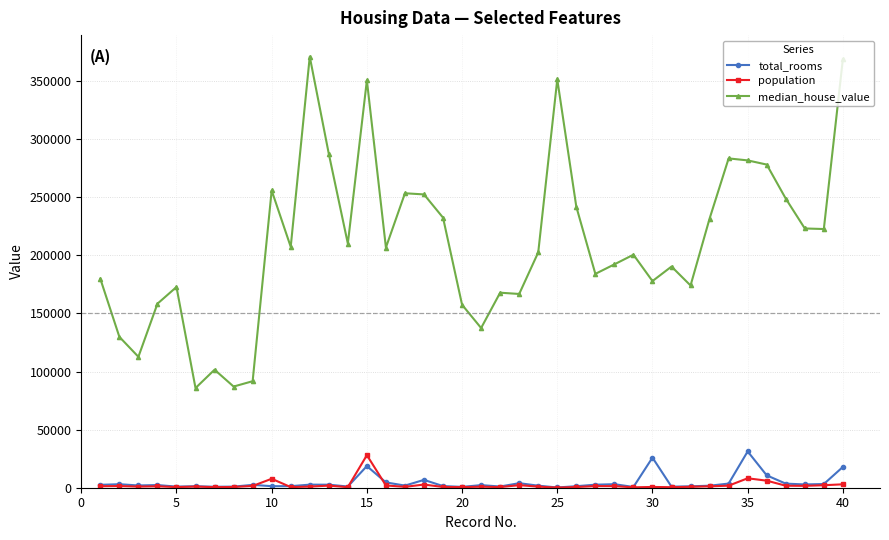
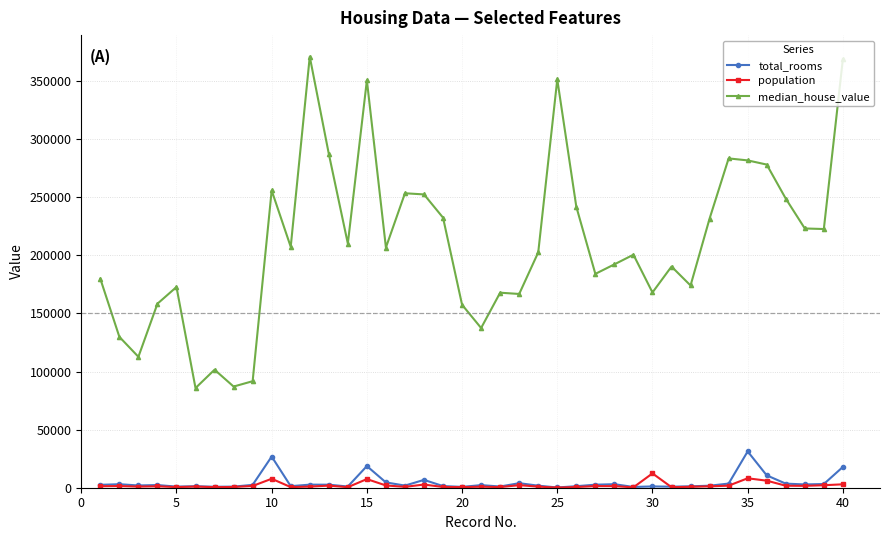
  {
    "total_rooms": {
-     "10": 1000,
+     "10": 27000,
      "15": 19000,
-     "30": 26000,
+     "30": 1000,
      "35": 31000,
      "40": 18000
    },
    "population": {
      "10": 8000,
-     "15": 28000,
-     "30": 1000,
+     "15": 7000,
+     "30": 12000,
      "35": 8000,
      "40": 3000
    },
    "median_house_value": {
      "5": 173000,
      "10": 256000,
      "15": 351000,
      "20": 158000,
      "25": 352000,
-     "30": 178000,
+     "30": 168000,
      "35": 282000
    }
  }
